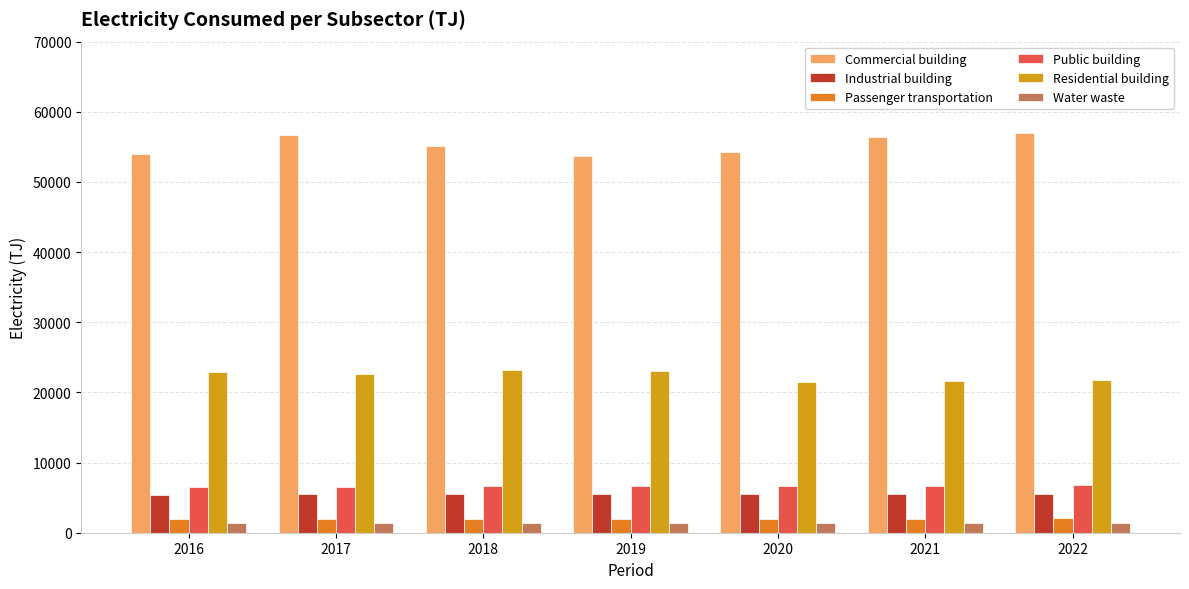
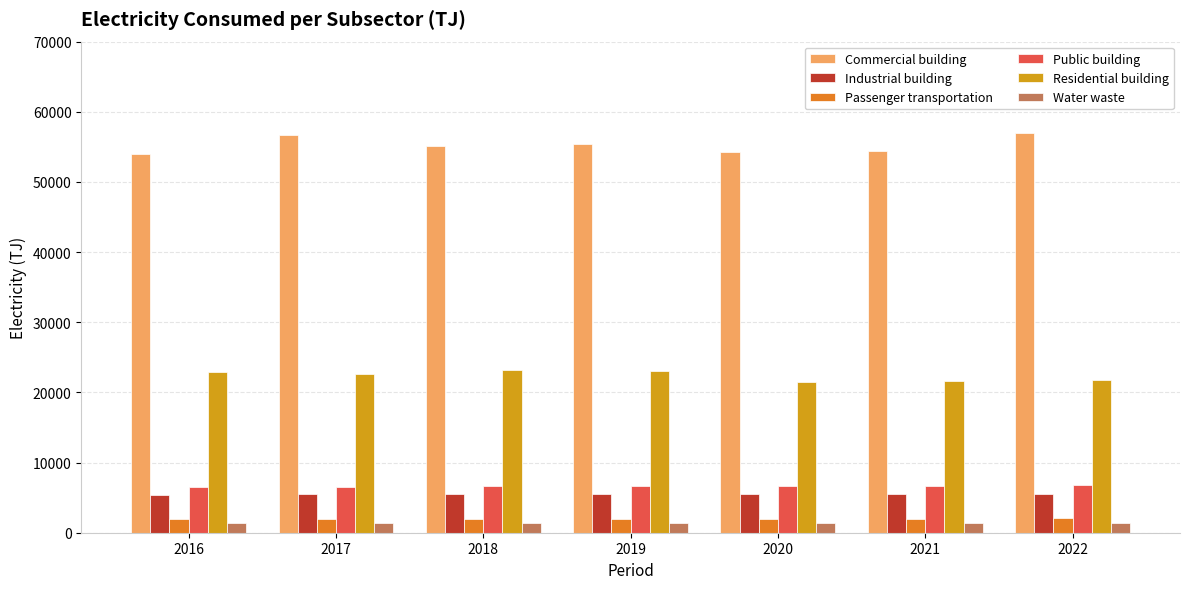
  {
    "Commercial building": {
      "2016": 54000,
      "2017": 57000,
      "2018": 55000,
-     "2019": 54000,
+     "2019": 55000,
      "2020": 54000,
-     "2021": 56000,
+     "2021": 54000,
      "2022": 57000
    }
  }
